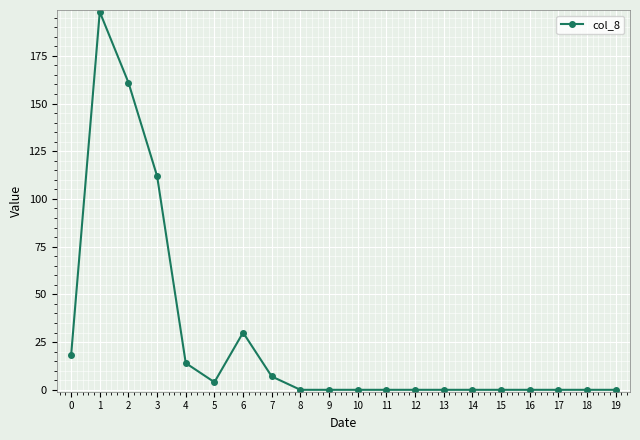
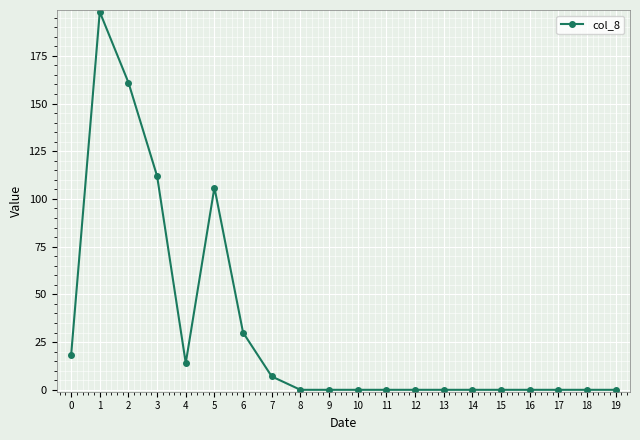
  {
    "0": 18,
    "1": 198,
    "2": 161,
    "3": 112,
    "4": 14,
-   "5": 4,
+   "5": 106,
    "6": 30,
    "7": 7,
    "8": 0,
    "9": 0,
    "10": 0,
    "11": 0,
    "12": 0,
    "13": 0,
    "14": 0,
    "15": 0,
    "16": 0,
    "17": 0,
    "18": 0,
    "19": 0
  }
